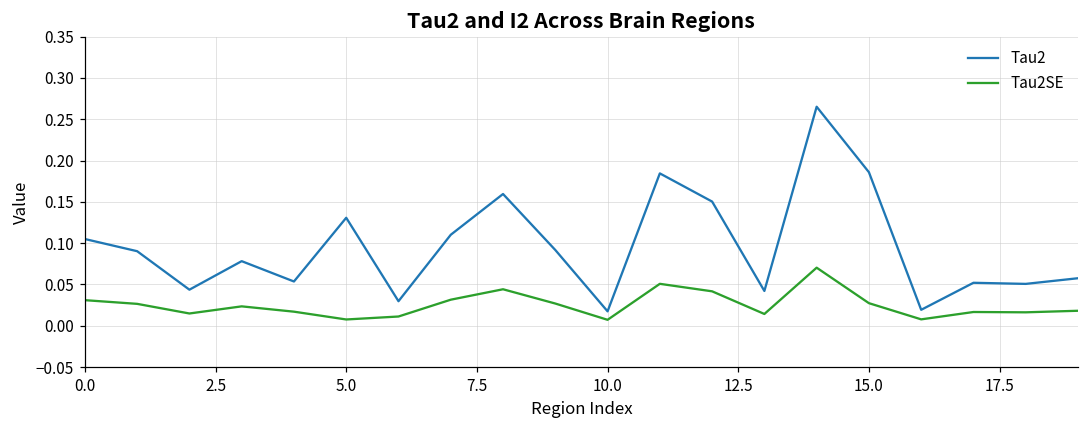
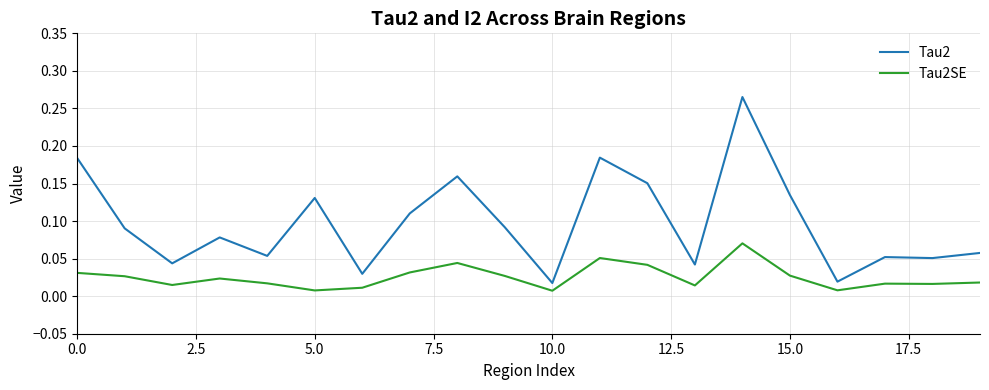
  {
    "Tau2": {
-     "0.0": 0.11,
+     "0.0": 0.18,
      "5.0": 0.13,
      "10.0": 0.02,
-     "15.0": 0.19
+     "15.0": 0.13
    },
    "Tau2SE": {
      "0.0": 0.03,
      "5.0": 0.01,
      "10.0": 0.01,
      "15.0": 0.03
    }
  }
